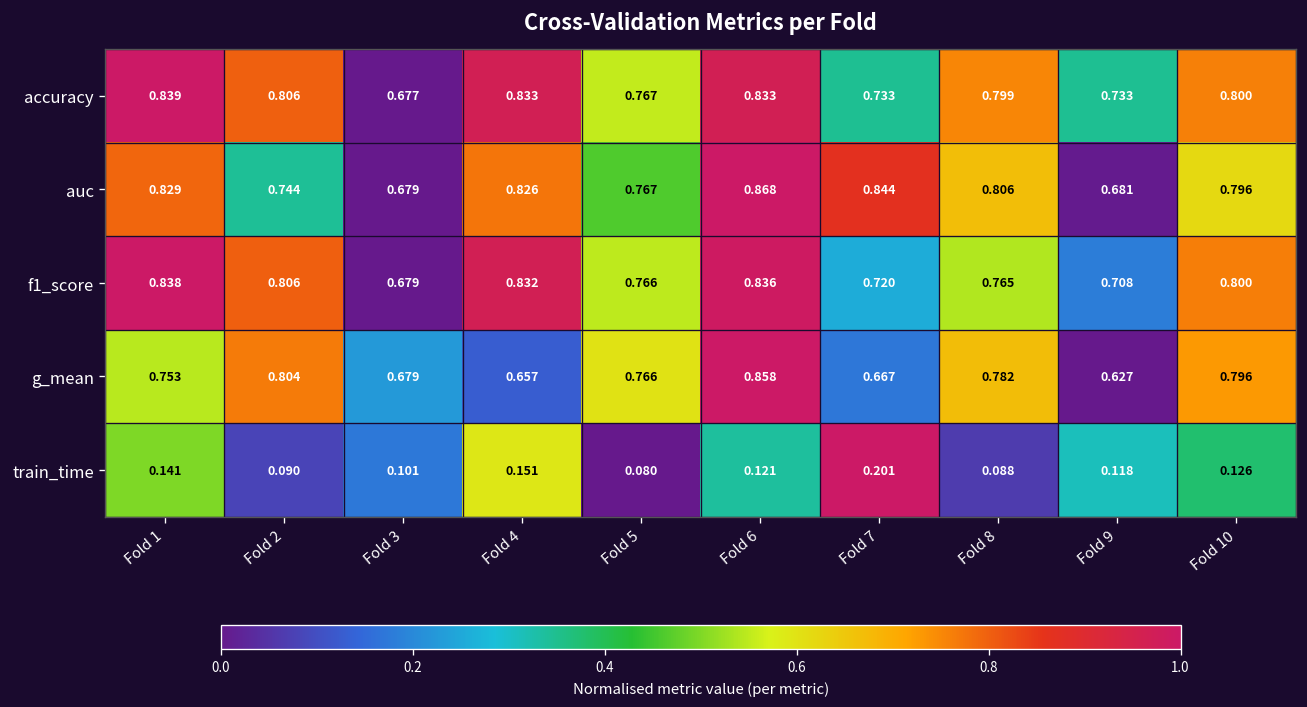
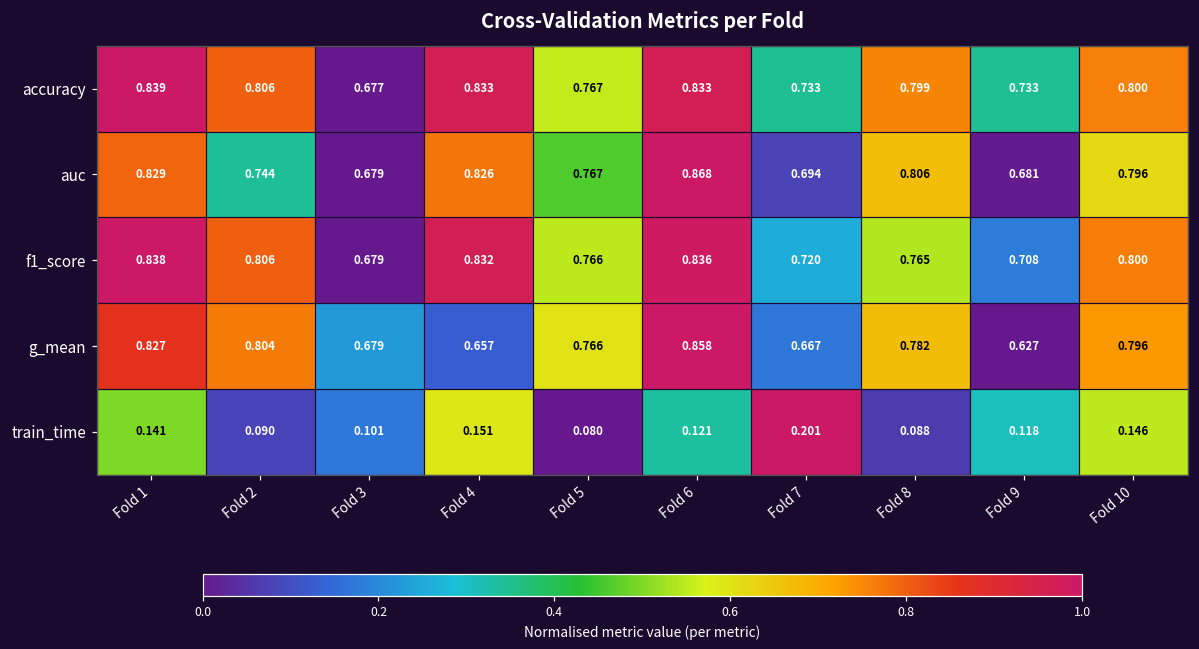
  {
    "accuracy": {
      "Fold 1": 0.839,
      "Fold 2": 0.806,
      "Fold 3": 0.677,
      "Fold 4": 0.833,
      "Fold 5": 0.767,
      "Fold 6": 0.833,
      "Fold 7": 0.733,
      "Fold 8": 0.799,
      "Fold 9": 0.733,
      "Fold 10": 0.800
    },
    "auc": {
      "Fold 1": 0.829,
      "Fold 2": 0.744,
      "Fold 3": 0.679,
      "Fold 4": 0.826,
      "Fold 5": 0.767,
      "Fold 6": 0.868,
-     "Fold 7": 0.844,
+     "Fold 7": 0.694,
      "Fold 8": 0.806,
      "Fold 9": 0.681,
      "Fold 10": 0.796
    },
    "f1_score": {
      "Fold 1": 0.838,
      "Fold 2": 0.806,
      "Fold 3": 0.679,
      "Fold 4": 0.832,
      "Fold 5": 0.766,
      "Fold 6": 0.836,
      "Fold 7": 0.720,
      "Fold 8": 0.765,
      "Fold 9": 0.708,
      "Fold 10": 0.800
    },
    "g_mean": {
-     "Fold 1": 0.753,
+     "Fold 1": 0.827,
      "Fold 2": 0.804,
      "Fold 3": 0.679,
      "Fold 4": 0.657,
      "Fold 5": 0.766,
      "Fold 6": 0.858,
      "Fold 7": 0.667,
      "Fold 8": 0.782,
      "Fold 9": 0.627,
      "Fold 10": 0.796
    },
    "train_time": {
      "Fold 1": 0.141,
      "Fold 2": 0.090,
      "Fold 3": 0.101,
      "Fold 4": 0.151,
      "Fold 5": 0.080,
      "Fold 6": 0.121,
      "Fold 7": 0.201,
      "Fold 8": 0.088,
      "Fold 9": 0.118,
-     "Fold 10": 0.126
+     "Fold 10": 0.146
    }
  }
